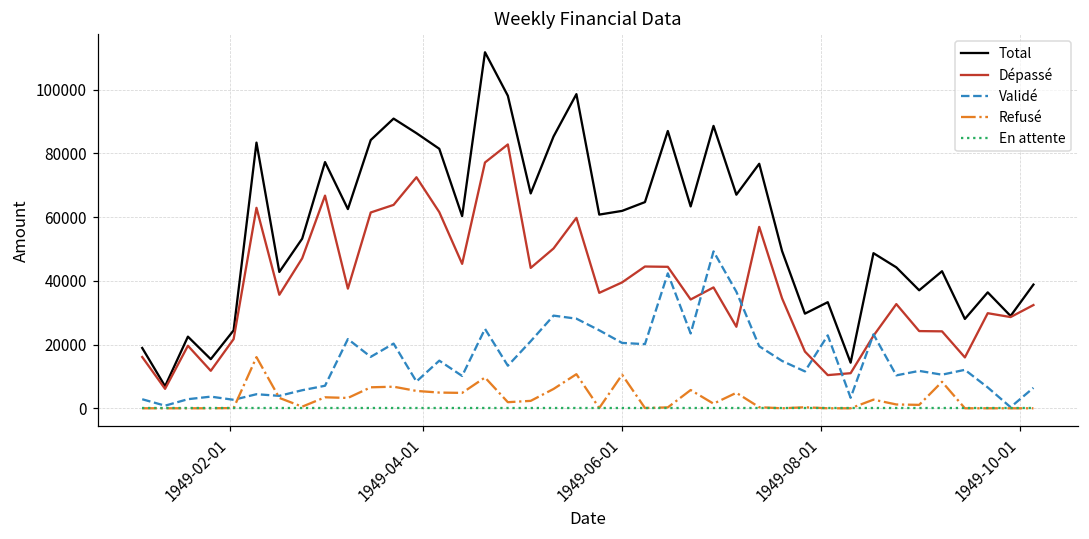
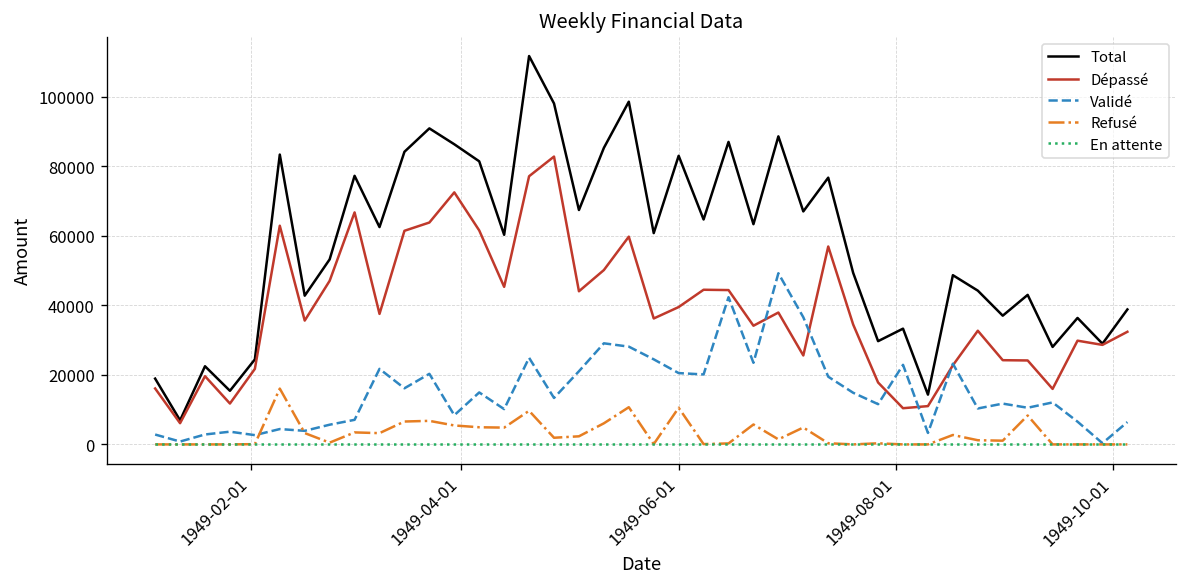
  {
    "Total": {
-     "1949-06-01": 62000
+     "1949-06-01": 83000
    },
    "Dépassé": {
      "1949-06-01": 40000
    },
    "Validé": {
      "1949-06-01": 21000
    },
    "Refusé": {
      "1949-06-01": 11000
    },
    "En attente": {
      "1949-06-01": 0
    }
  }
